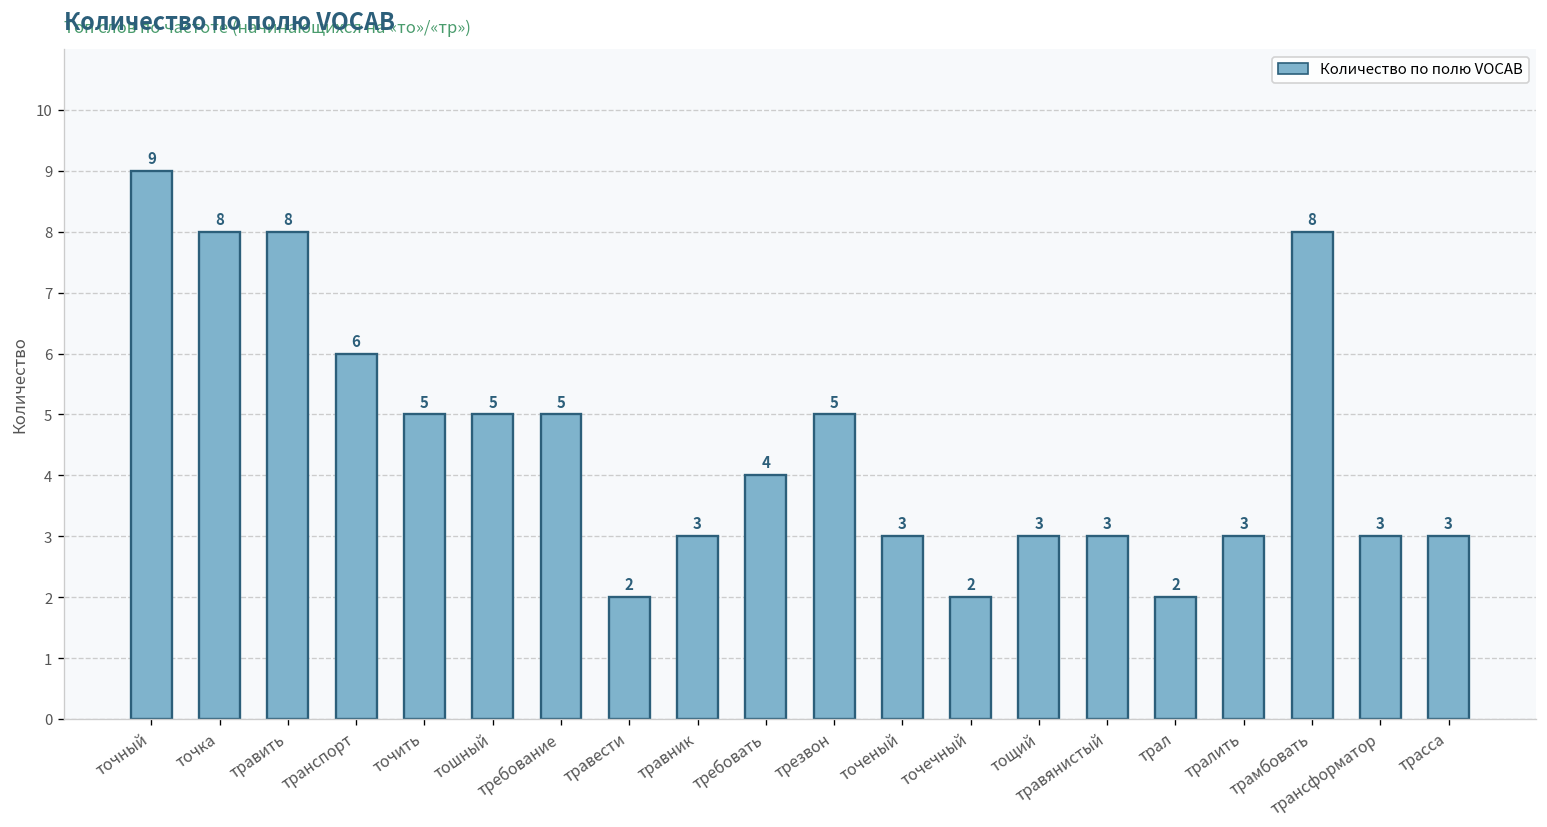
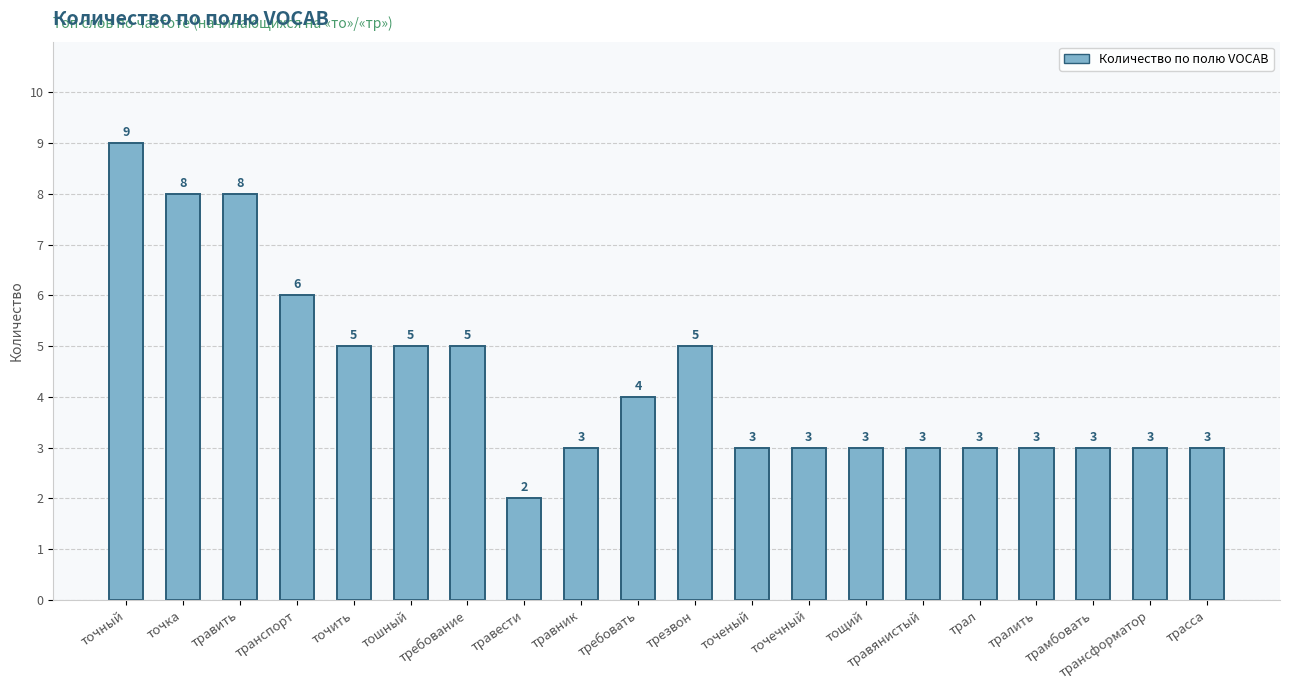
  {
    "точный": 9,
    "точка": 8,
    "травить": 8,
    "транспорт": 6,
    "точить": 5,
    "тошный": 5,
    "требование": 5,
    "травести": 2,
    "травник": 3,
    "требовать": 4,
    "трезвон": 5,
    "точеный": 3,
-   "точечный": 2,
+   "точечный": 3,
    "тощий": 3,
    "травянистый": 3,
-   "трал": 2,
+   "трал": 3,
    "тралить": 3,
-   "трамбовать": 8,
+   "трамбовать": 3,
    "трансформатор": 3,
    "трасса": 3
  }
